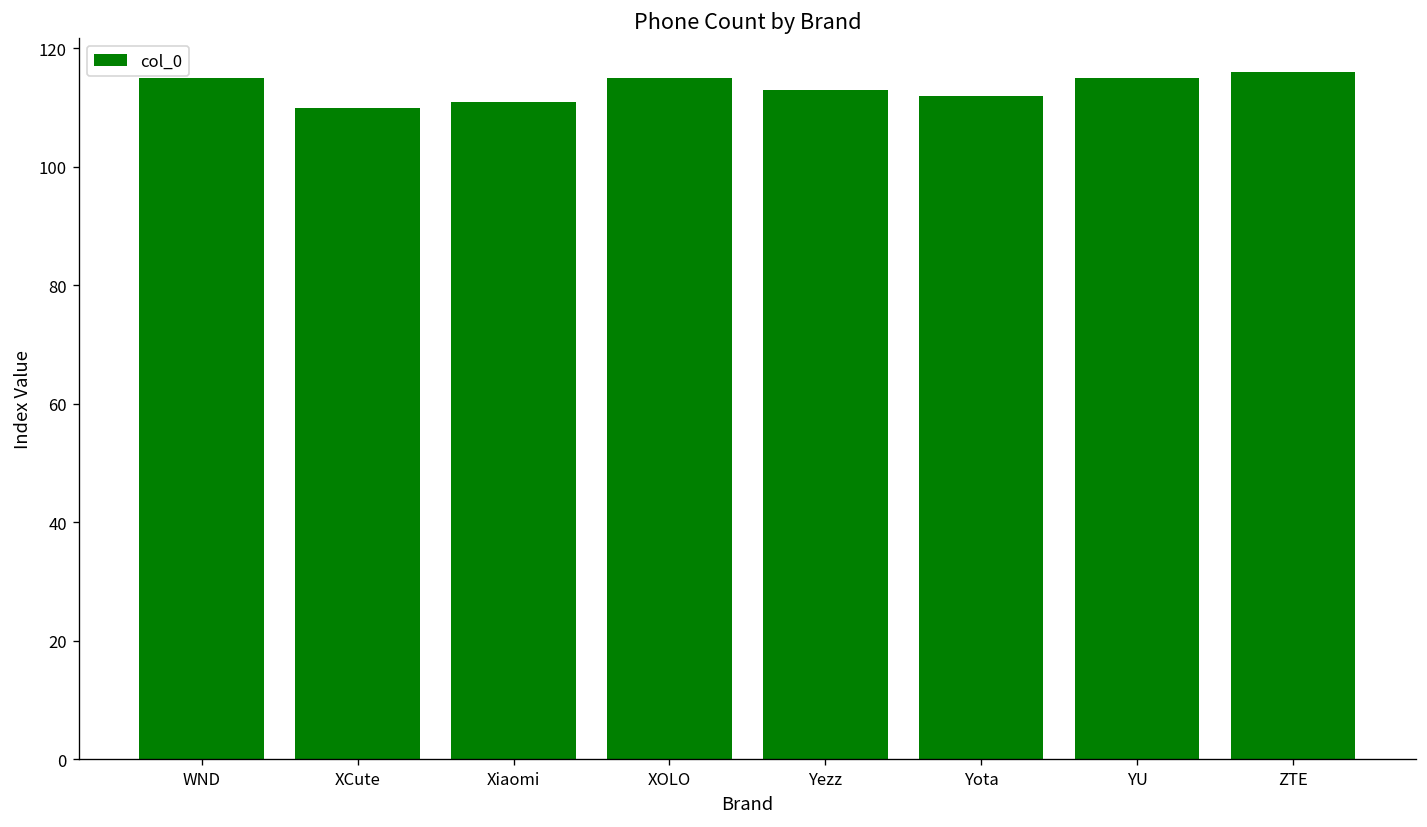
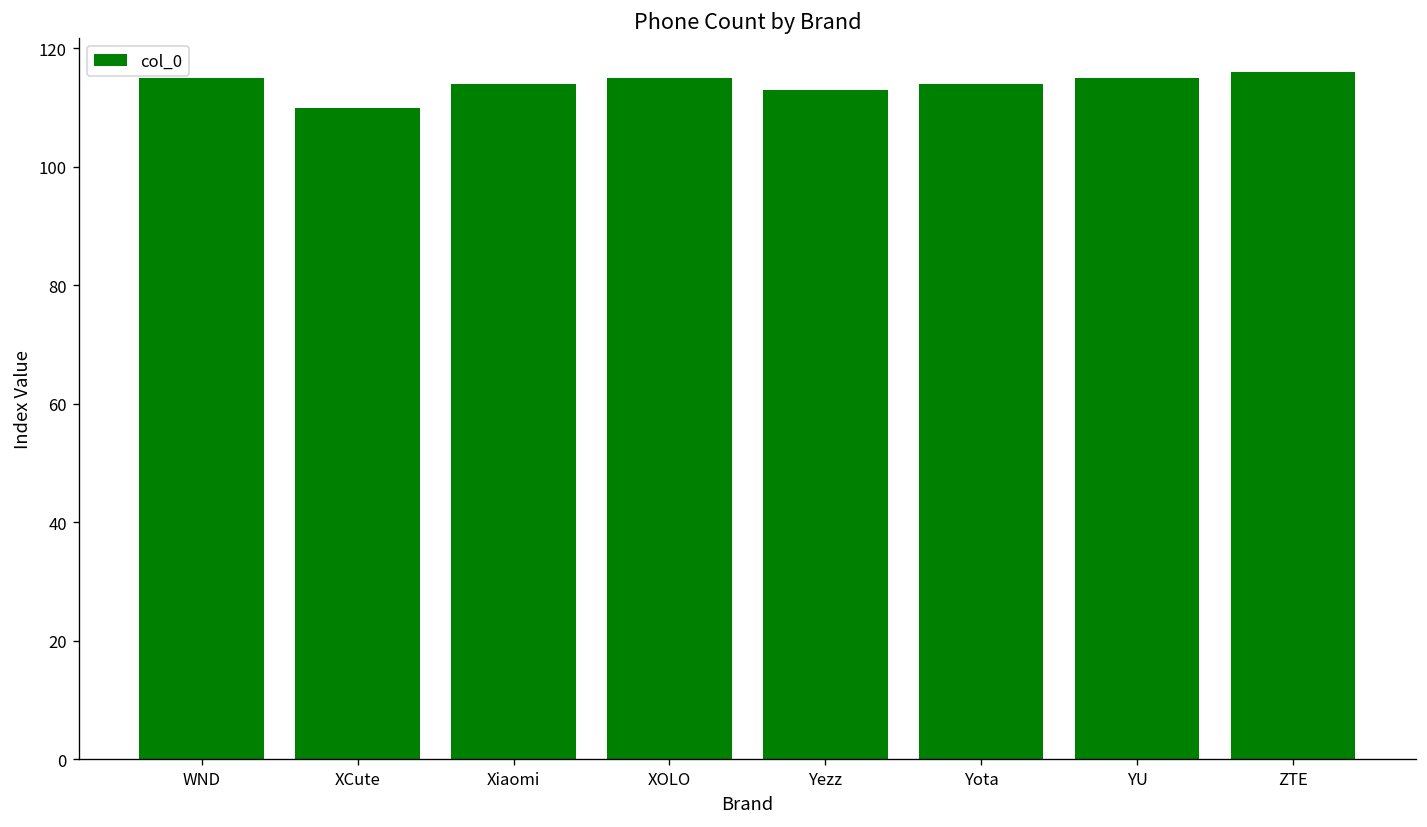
  {
    "WND": 115,
    "XCute": 110,
-   "Xiaomi": 111,
+   "Xiaomi": 114,
    "XOLO": 115,
    "Yezz": 113,
-   "Yota": 112,
+   "Yota": 114,
    "YU": 115,
    "ZTE": 116
  }
